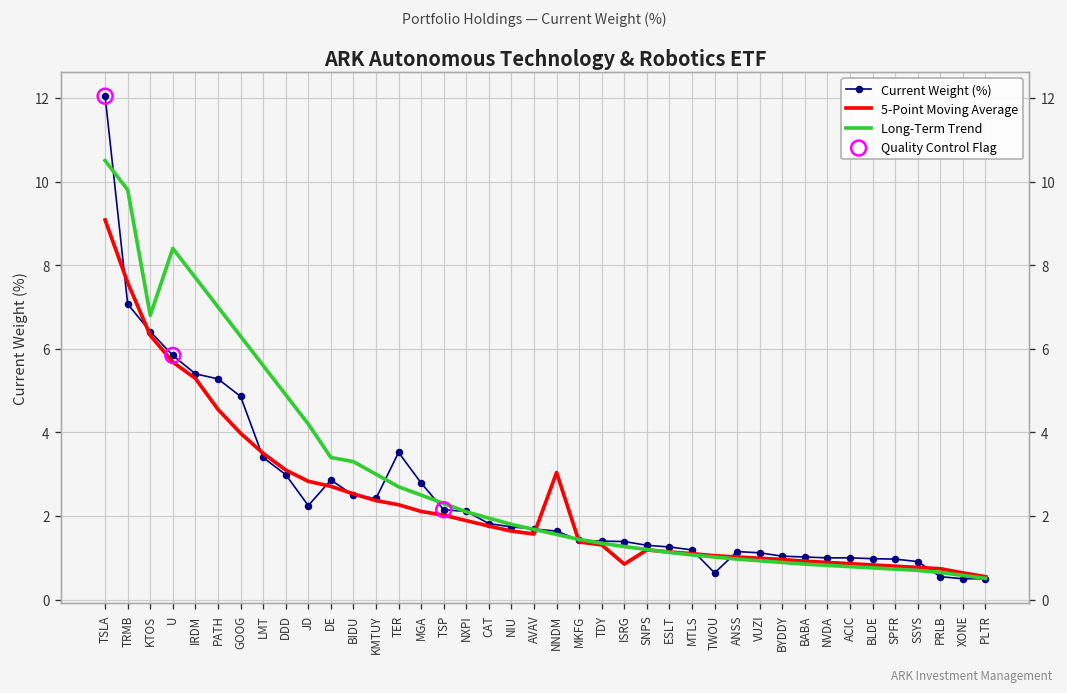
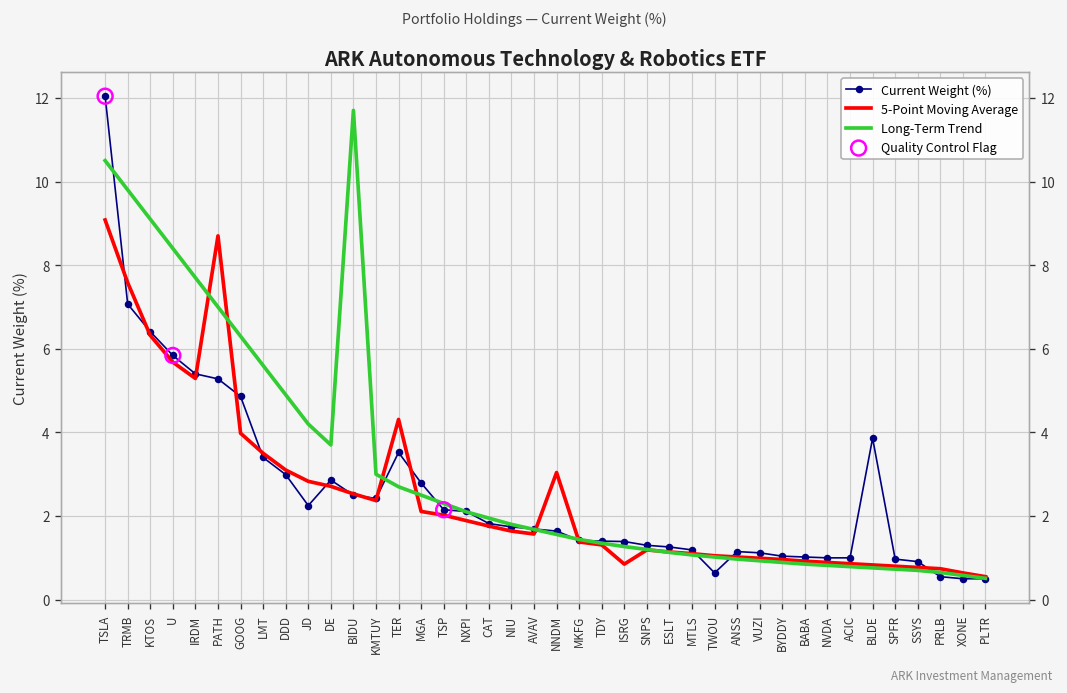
  {
    "Current Weight (%)": {
      "TRMB": 7.1,
      "KTOS": 6.4,
      "IRDM": 5.4,
      "PATH": 5.3,
      "GOOG": 4.9,
      "LMT": 3.4,
      "DDD": 3.0,
      "JD": 2.3,
      "DE": 2.9,
      "TER": 3.5,
      "MGA": 2.8,
      "NNDM": 1.6,
      "ISRG": 1.4,
      "SNPS": 1.3,
      "ESLT": 1.3,
      "MTLS": 1.2,
      "TWOU": 0.6,
      "ANSS": 1.2,
      "VUZI": 1.1,
      "BYDDY": 1.0,
      "BABA": 1.0,
      "NVDA": 1.0,
      "ACIC": 1.0,
-     "BLDE": 1.0,
+     "BLDE": 3.9,
      "SPFR": 1.0,
      "SSYS": 0.9,
      "PRLB": 0.6,
      "XONE": 0.5
    },
    "5-Point Moving Average": {
      "TSLA": 9.1,
      "TRMB": 7.6,
      "KTOS": 6.3,
      "U": 5.7,
      "IRDM": 5.3,
-     "PATH": 4.6,
+     "PATH": 8.7,
      "GOOG": 4.0,
      "LMT": 3.5,
      "DDD": 3.1,
      "JD": 2.8,
      "DE": 2.7,
-     "TER": 2.3,
+     "TER": 4.3,
      "MGA": 2.1,
      "TSP": 2.0,
      "NXPI": 1.9,
      "NIU": 1.6,
      "AVAV": 1.6,
      "NNDM": 3.0,
      "ISRG": 0.9,
      "PRLB": 0.7
    },
    "Long-Term Trend": {
      "TSLA": 10.5,
      "TRMB": 9.8,
-     "KTOS": 6.8,
+     "KTOS": 9.1,
      "U": 8.4,
      "IRDM": 7.7,
      "PATH": 7.0,
      "GOOG": 6.3,
      "LMT": 5.6,
      "DDD": 4.9,
      "JD": 4.2,
-     "DE": 3.4,
-     "BIDU": 3.3,
+     "DE": 3.7,
+     "BIDU": 11.7,
      "KMTUY": 3.0,
      "TER": 2.7,
      "MGA": 2.5,
      "TSP": 2.3,
      "CAT": 2.0,
      "NNDM": 1.6,
      "ISRG": 1.3,
      "PRLB": 0.7
    }
  }
